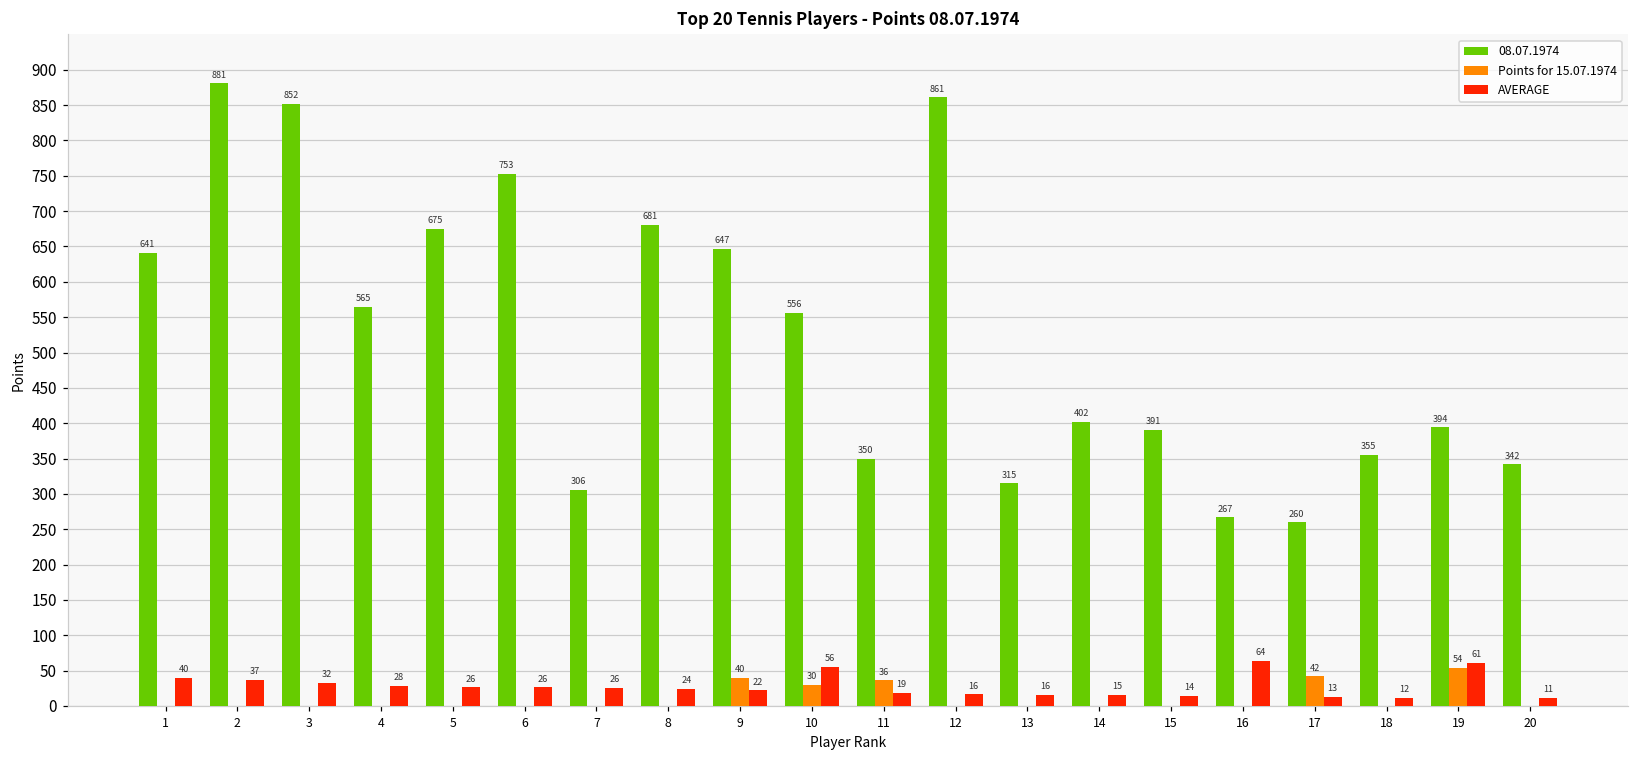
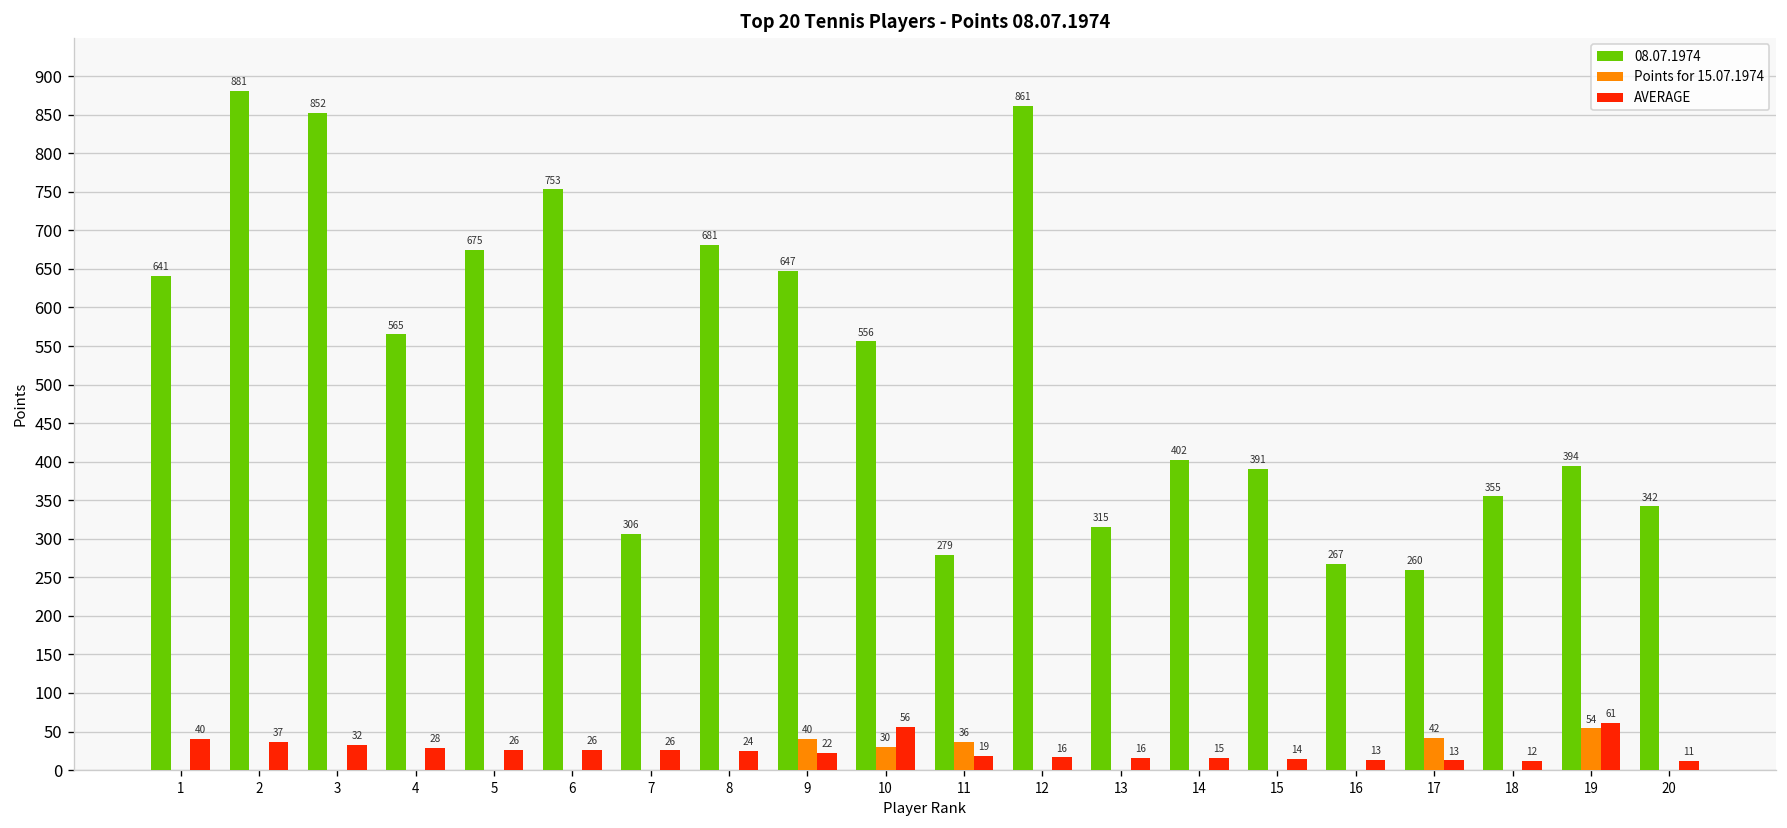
  {
    "08.07.1974": {
      "1": 641,
      "2": 881,
      "3": 852,
      "4": 565,
      "5": 675,
      "6": 753,
      "7": 306,
      "8": 681,
      "9": 647,
      "10": 556,
-     "11": 350,
+     "11": 279,
      "12": 861,
      "13": 315,
      "14": 402,
      "15": 391,
      "16": 267,
      "17": 260,
      "18": 355,
      "19": 394,
      "20": 342
    },
    "Points for 15.07.1974": {
      "9": 40,
      "10": 30,
      "11": 36,
      "17": 42,
      "19": 54
    },
    "AVERAGE": {
      "1": 40,
      "2": 37,
      "3": 32,
      "4": 28,
      "5": 26,
      "6": 26,
      "7": 26,
      "8": 24,
      "9": 22,
      "10": 56,
      "11": 19,
      "12": 16,
      "13": 16,
      "14": 15,
      "15": 14,
-     "16": 64,
+     "16": 13,
      "17": 13,
      "18": 12,
      "19": 61,
      "20": 11
    }
  }
